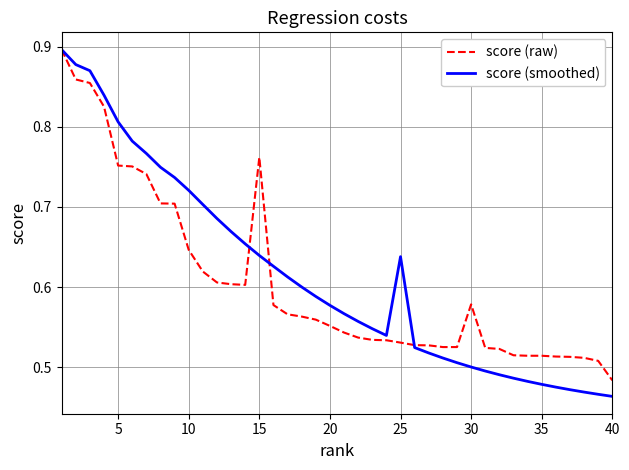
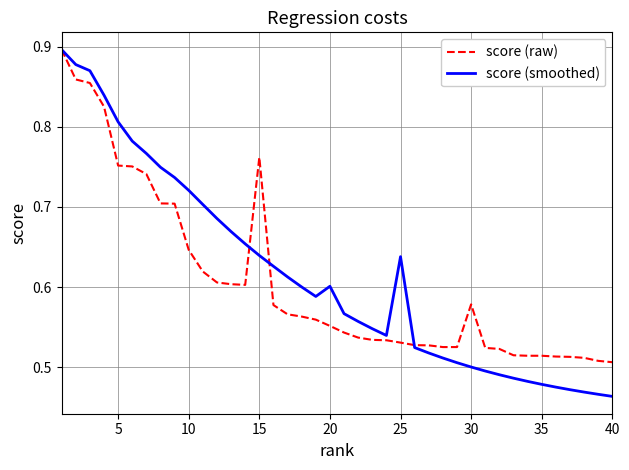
  {
    "score (raw)": {
      "5": 0.75,
      "10": 0.65,
      "15": 0.76,
      "20": 0.55,
      "25": 0.53,
      "30": 0.58,
      "35": 0.51,
-     "40": 0.48
+     "40": 0.51
    },
    "score (smoothed)": {
      "5": 0.81,
      "10": 0.72,
      "15": 0.64,
-     "20": 0.58,
+     "20": 0.60,
      "25": 0.64,
      "30": 0.50,
      "35": 0.48,
      "40": 0.46
    }
  }
